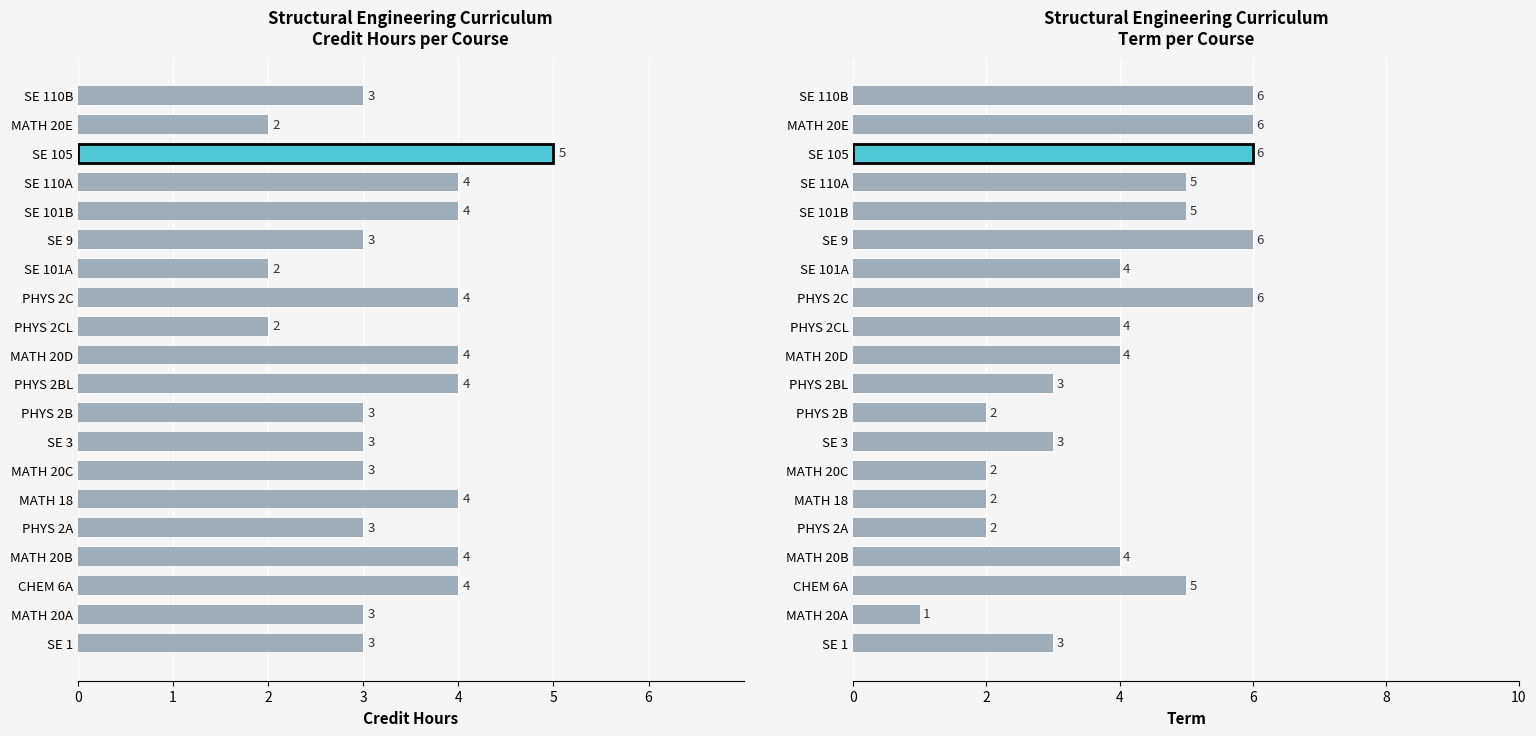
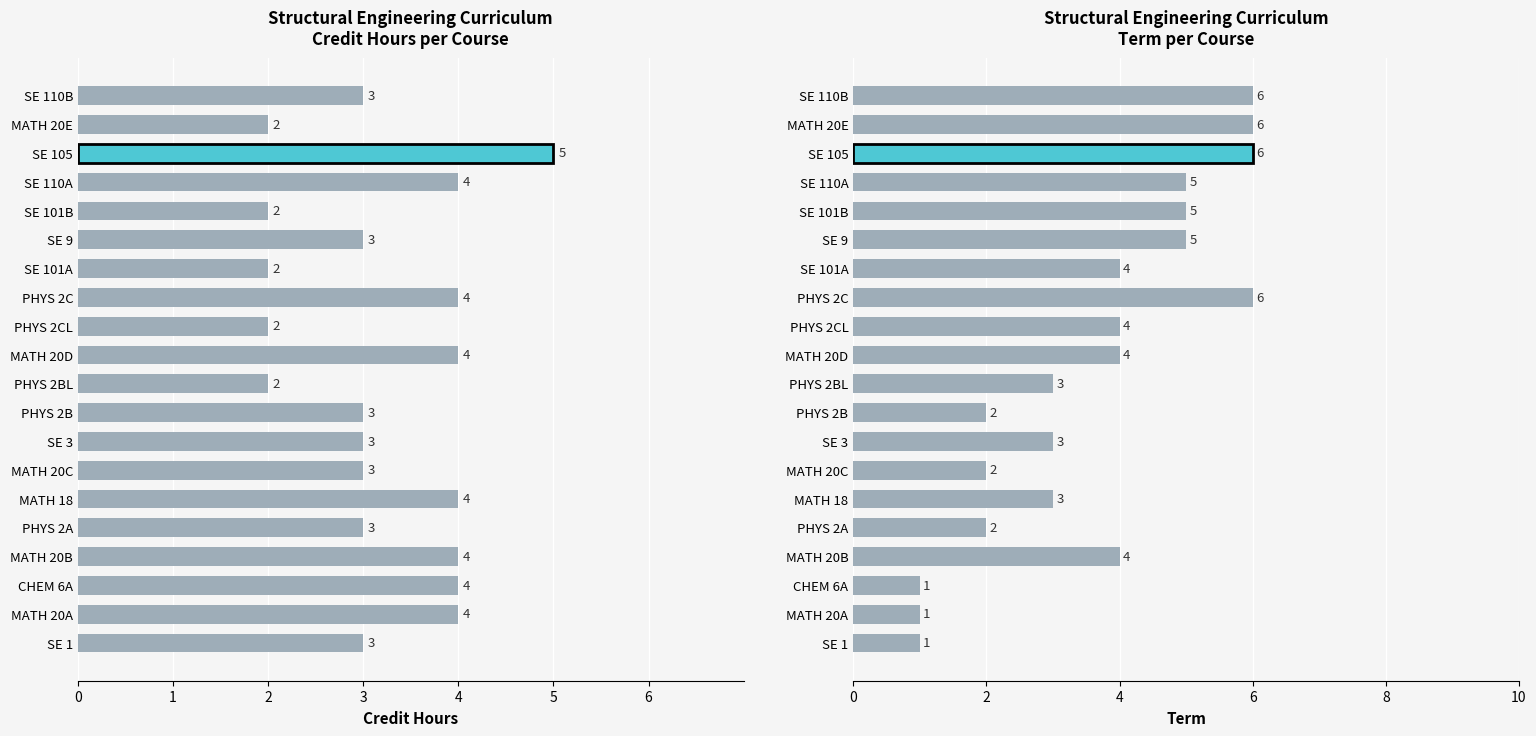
  {
    "Structural Engineering Curriculum Credit Hours per Course": {
      "SE 110B": 3,
      "MATH 20E": 2,
      "SE 105": 5,
      "SE 110A": 4,
-     "SE 101B": 4,
+     "SE 101B": 2,
      "SE 9": 3,
      "SE 101A": 2,
      "PHYS 2C": 4,
      "PHYS 2CL": 2,
      "MATH 20D": 4,
-     "PHYS 2BL": 4,
+     "PHYS 2BL": 2,
      "PHYS 2B": 3,
      "SE 3": 3,
      "MATH 20C": 3,
      "MATH 18": 4,
      "PHYS 2A": 3,
      "MATH 20B": 4,
      "CHEM 6A": 4,
-     "MATH 20A": 3,
+     "MATH 20A": 4,
      "SE 1": 3
    },
    "Structural Engineering Curriculum Term per Course": {
      "SE 110B": 6,
      "MATH 20E": 6,
      "SE 105": 6,
      "SE 110A": 5,
      "SE 101B": 5,
-     "SE 9": 6,
+     "SE 9": 5,
      "SE 101A": 4,
      "PHYS 2C": 6,
      "PHYS 2CL": 4,
      "MATH 20D": 4,
      "PHYS 2BL": 3,
      "PHYS 2B": 2,
      "SE 3": 3,
      "MATH 20C": 2,
-     "MATH 18": 2,
+     "MATH 18": 3,
      "PHYS 2A": 2,
      "MATH 20B": 4,
-     "CHEM 6A": 5,
+     "CHEM 6A": 1,
      "MATH 20A": 1,
-     "SE 1": 3
+     "SE 1": 1
    }
  }
